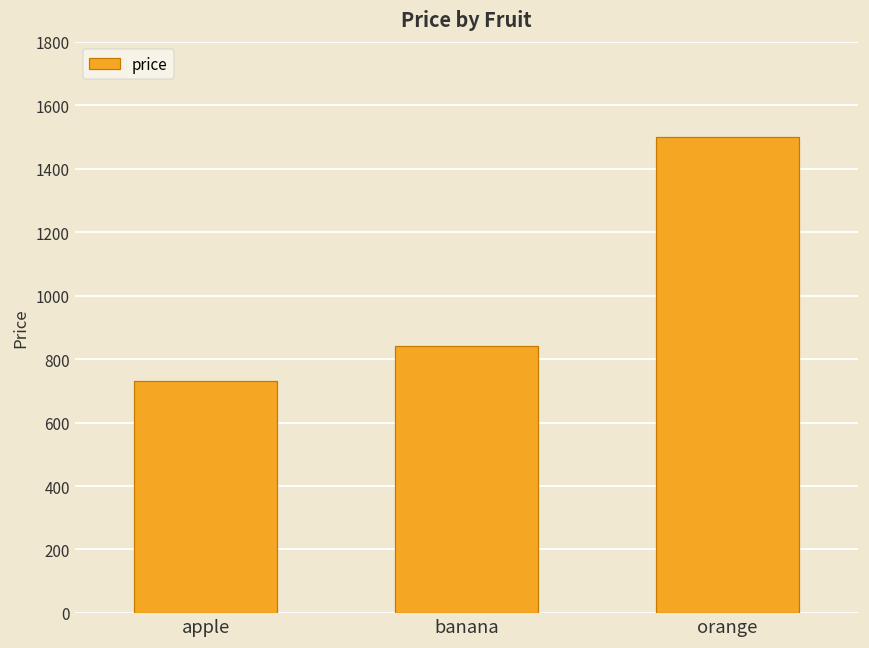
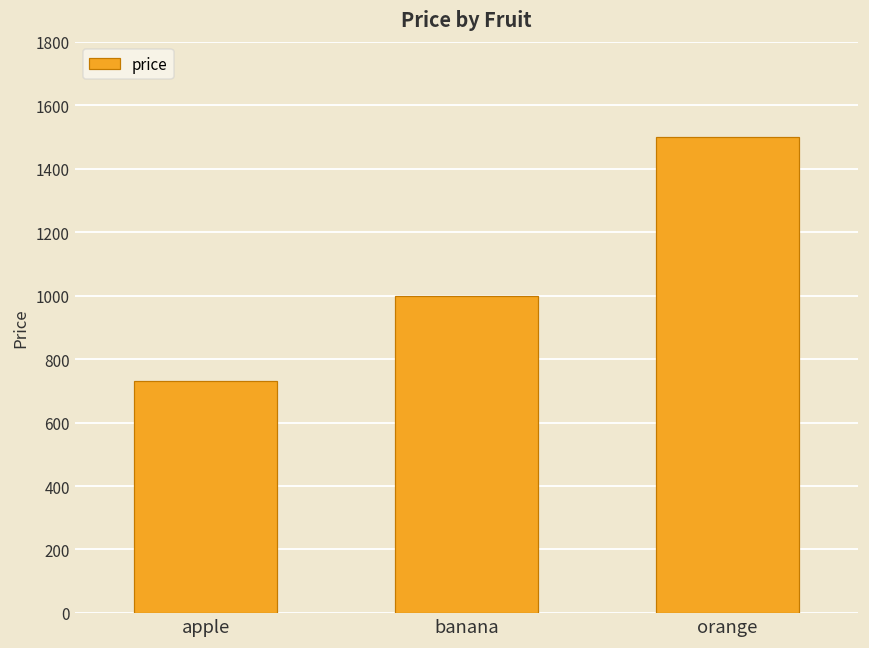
  {
    "apple": 730,
-   "banana": 840,
+   "banana": 1000,
    "orange": 1500
  }
